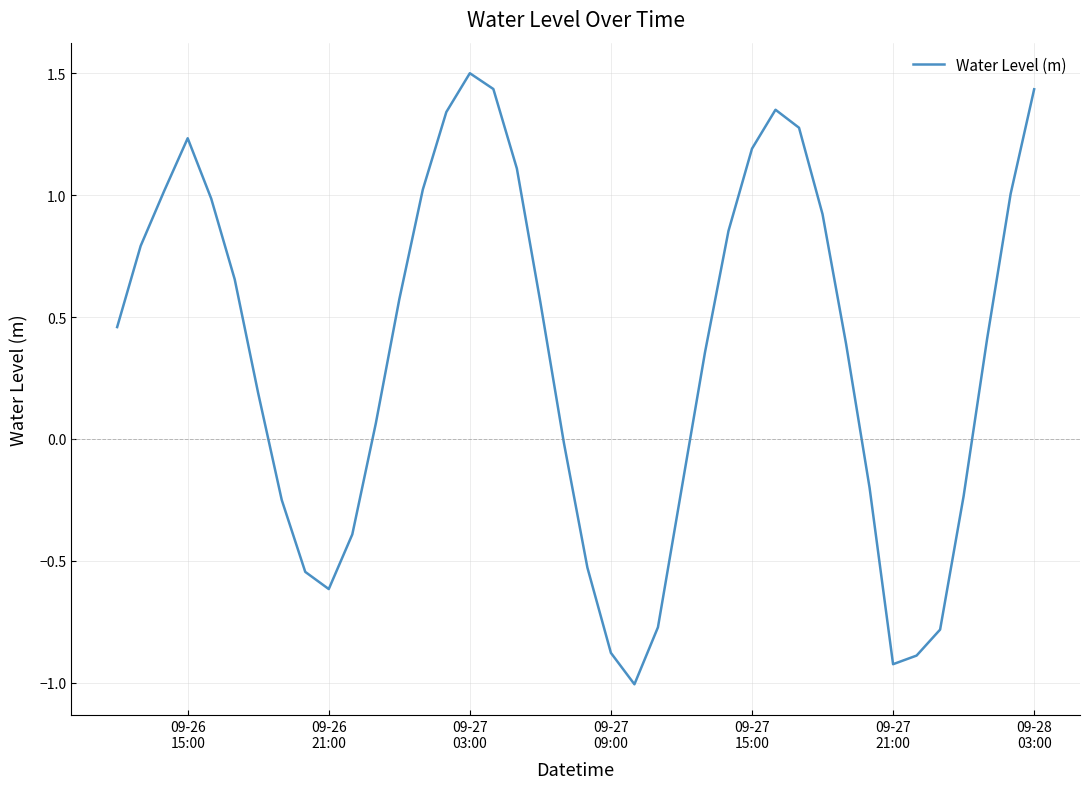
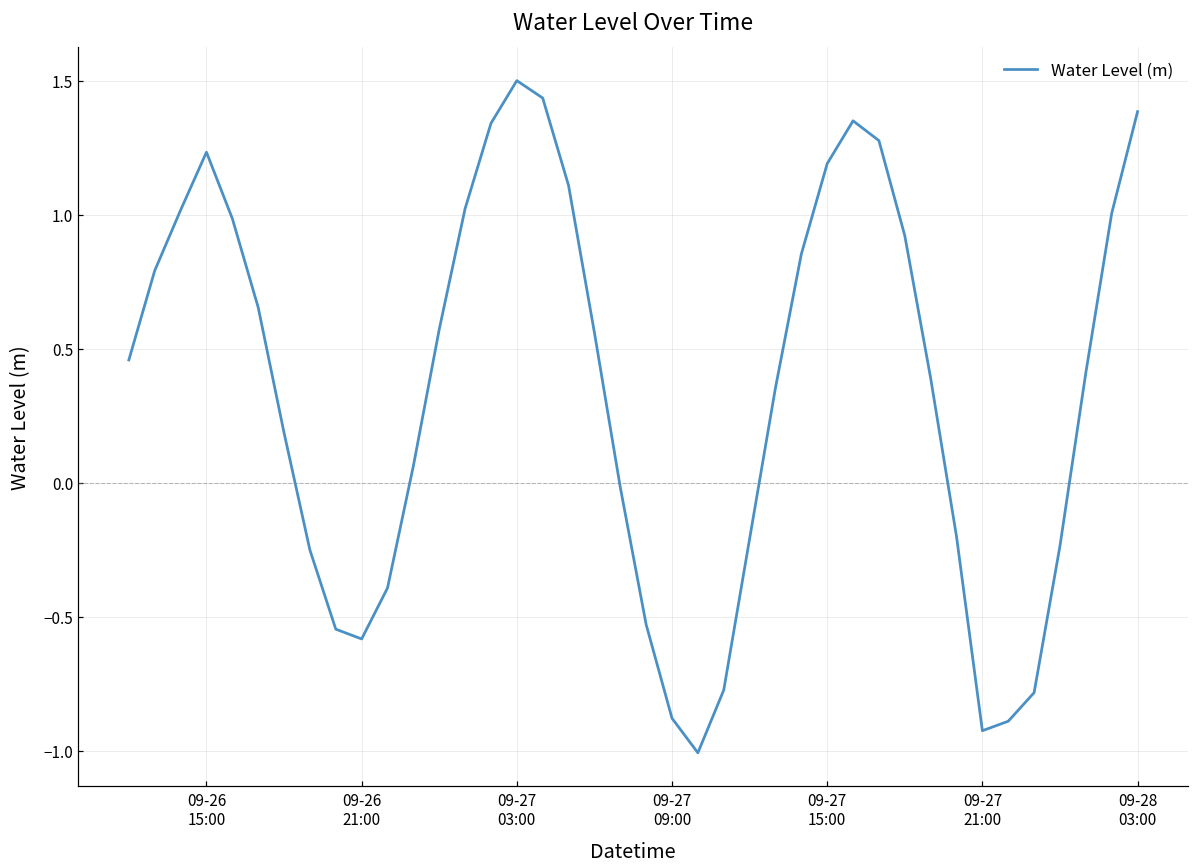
  {
    "09-26 15:00": 1.23,
-   "09-26 21:00": -0.62,
+   "09-26 21:00": -0.58,
    "09-27 03:00": 1.50,
    "09-27 09:00": -0.88,
    "09-27 15:00": 1.19,
    "09-27 21:00": -0.92,
-   "09-28 03:00": 1.43
+   "09-28 03:00": 1.38
  }
